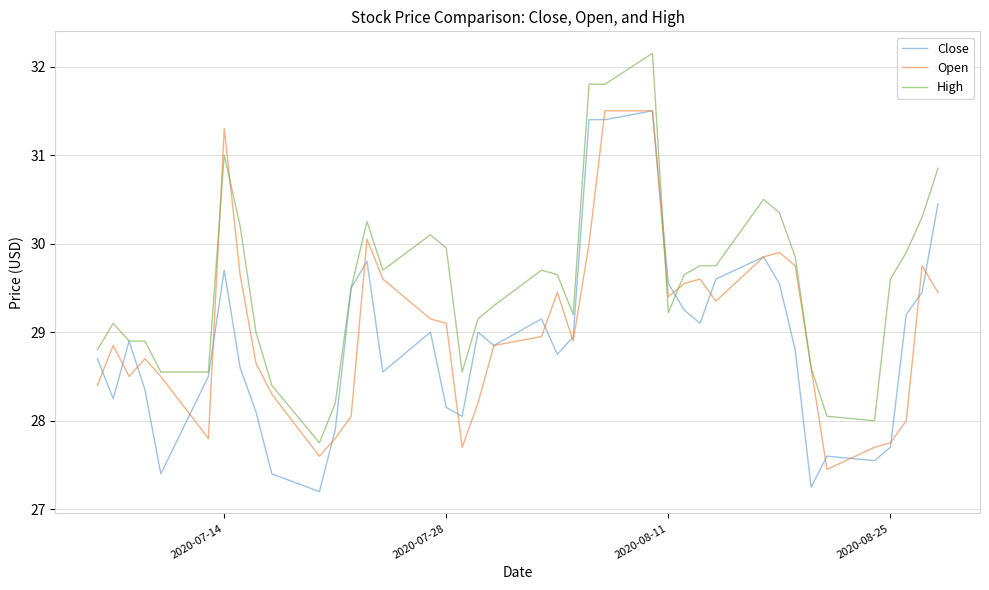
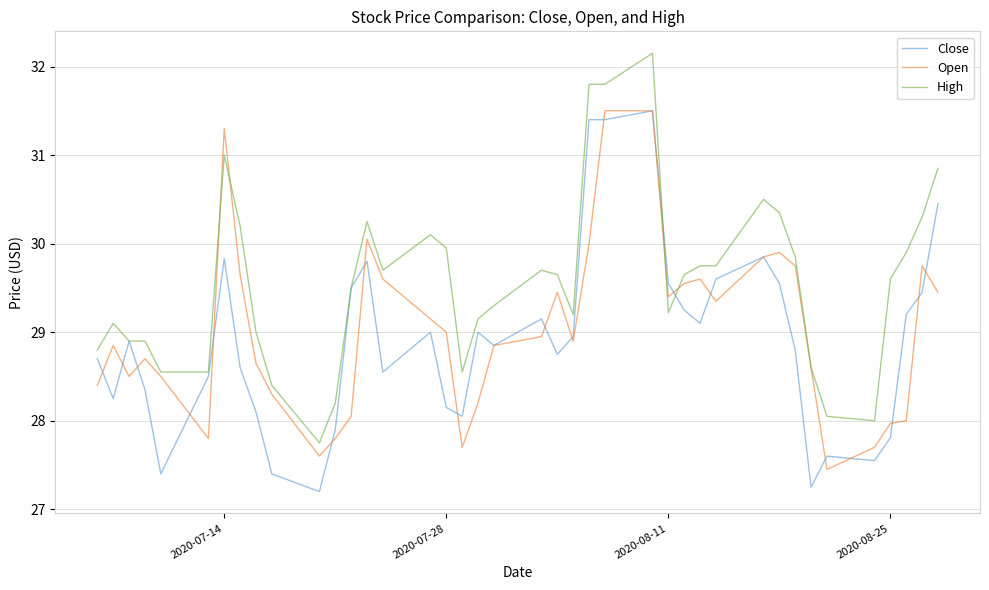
  {
    "Close": {
-     "2020-07-14": 29.7,
+     "2020-07-14": 29.8,
      "2020-07-28": 28.2,
      "2020-08-11": 29.5,
-     "2020-08-25": 27.7
+     "2020-08-25": 27.8
    },
    "Open": {
      "2020-07-14": 31.3,
-     "2020-07-28": 29.1,
+     "2020-07-28": 29.0,
      "2020-08-11": 29.4,
-     "2020-08-25": 27.8
+     "2020-08-25": 28.0
    },
    "High": {
      "2020-07-14": 31.0,
      "2020-07-28": 30.0,
      "2020-08-11": 29.2,
      "2020-08-25": 29.6
    }
  }
